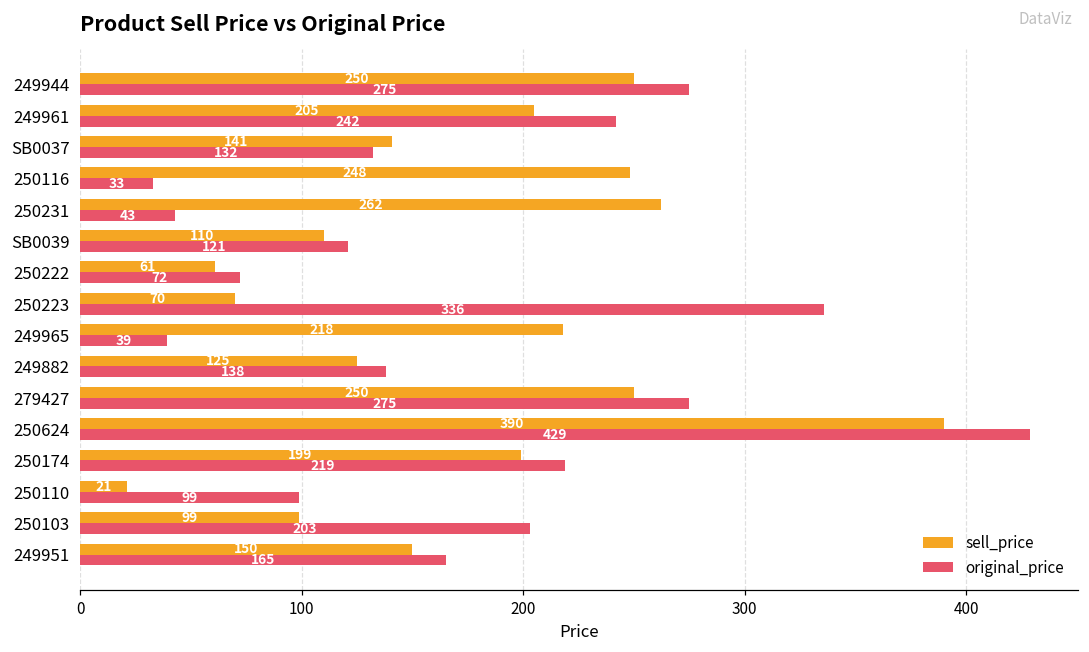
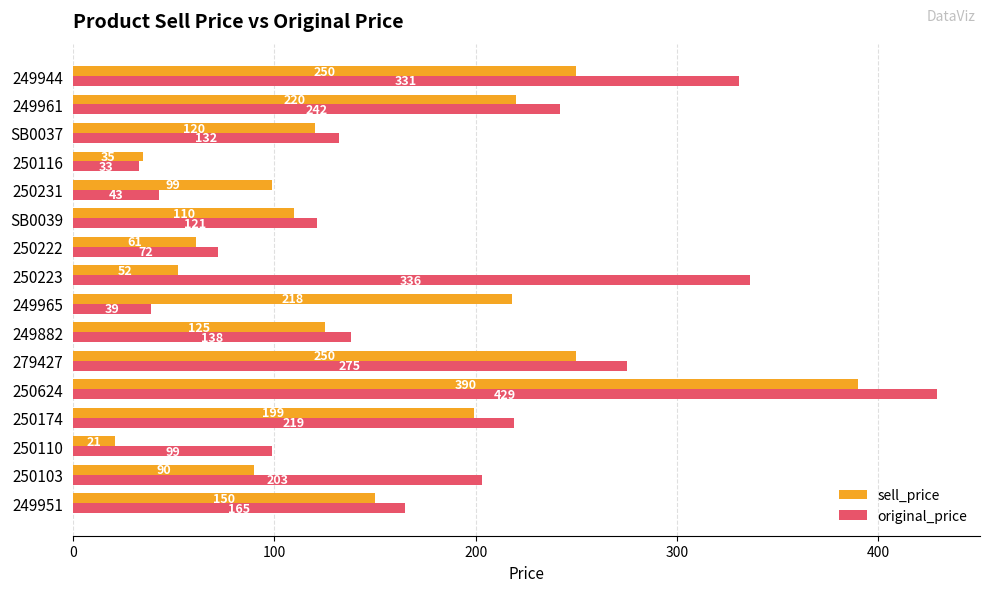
  {
    "sell_price": {
      "249944": 250,
-     "249961": 205,
-     "SB0037": 141,
-     "250116": 248,
-     "250231": 262,
+     "249961": 220,
+     "SB0037": 120,
+     "250116": 35,
+     "250231": 99,
      "SB0039": 110,
      "250222": 61,
-     "250223": 70,
+     "250223": 52,
      "249965": 218,
      "249882": 125,
      "279427": 250,
      "250624": 390,
      "250174": 199,
      "250110": 21,
-     "250103": 99,
+     "250103": 90,
      "249951": 150
    },
    "original_price": {
-     "249944": 275,
+     "249944": 331,
      "249961": 242,
      "SB0037": 132,
      "250231": 43,
      "SB0039": 121,
      "250222": 72,
      "250223": 336,
      "249965": 39,
      "249882": 138,
      "279427": 275,
      "250624": 429,
      "250174": 219,
      "250110": 99,
      "250103": 203,
      "249951": 165
    }
  }
